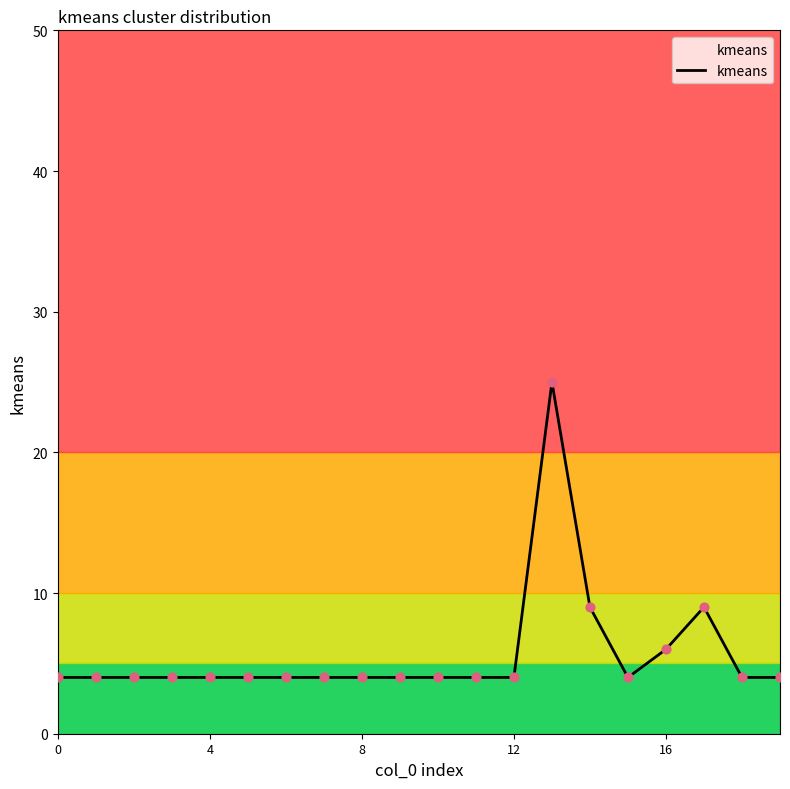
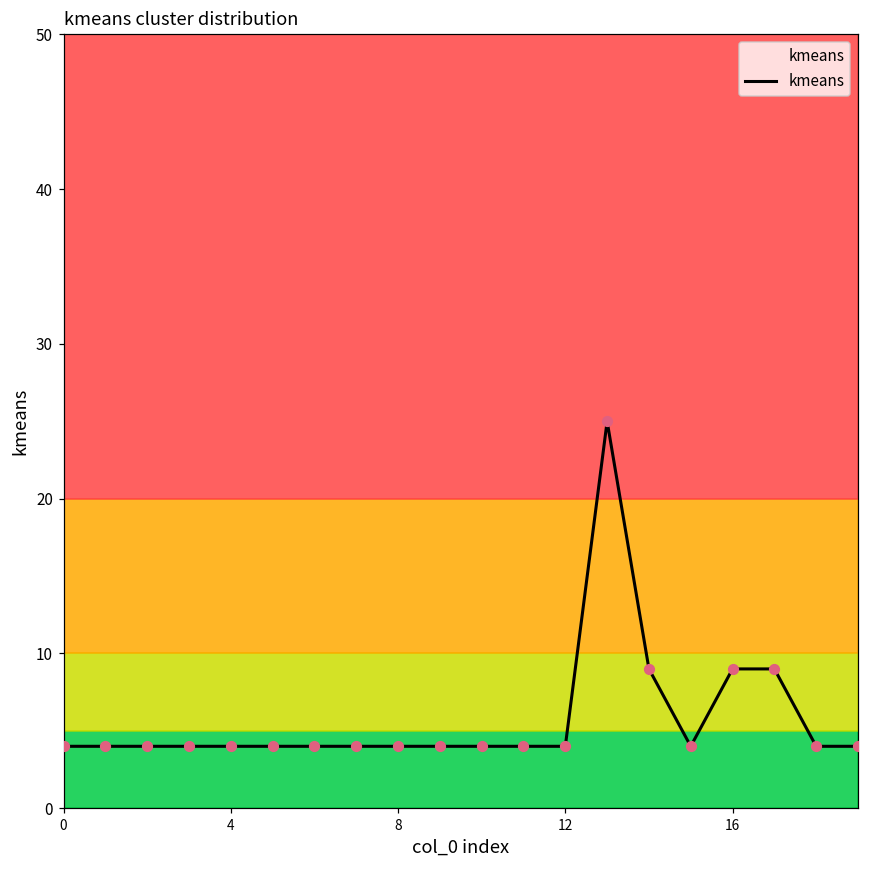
  {
    "0": 4,
    "4": 4,
    "8": 4,
    "12": 4,
-   "16": 6
+   "16": 9
  }
